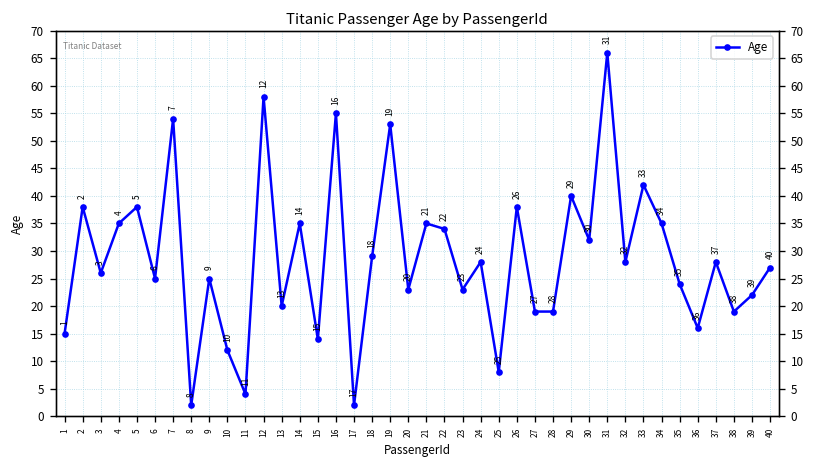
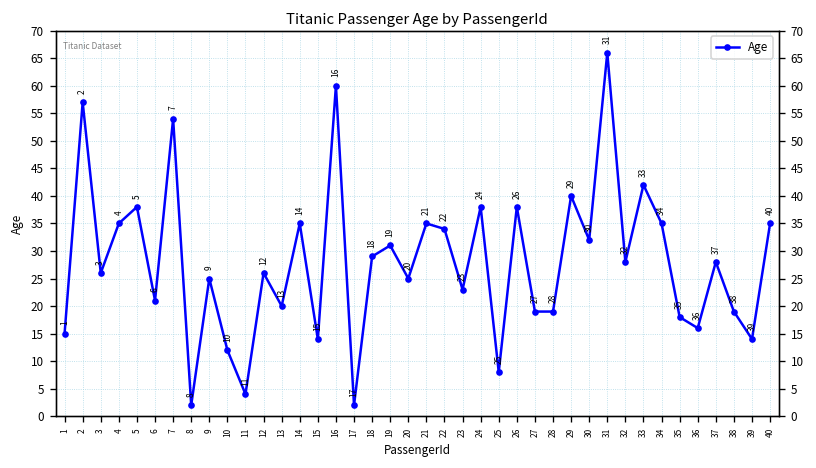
  {
-   "2": 38,
-   "6": 25,
-   "12": 58,
-   "16": 55,
-   "19": 53,
-   "20": 23,
-   "24": 28,
-   "35": 24,
-   "39": 22,
-   "40": 27
+   "2": 57,
+   "6": 21,
+   "12": 26,
+   "16": 60,
+   "19": 31,
+   "20": 25,
+   "24": 38,
+   "35": 18,
+   "39": 14,
+   "40": 35
  }
